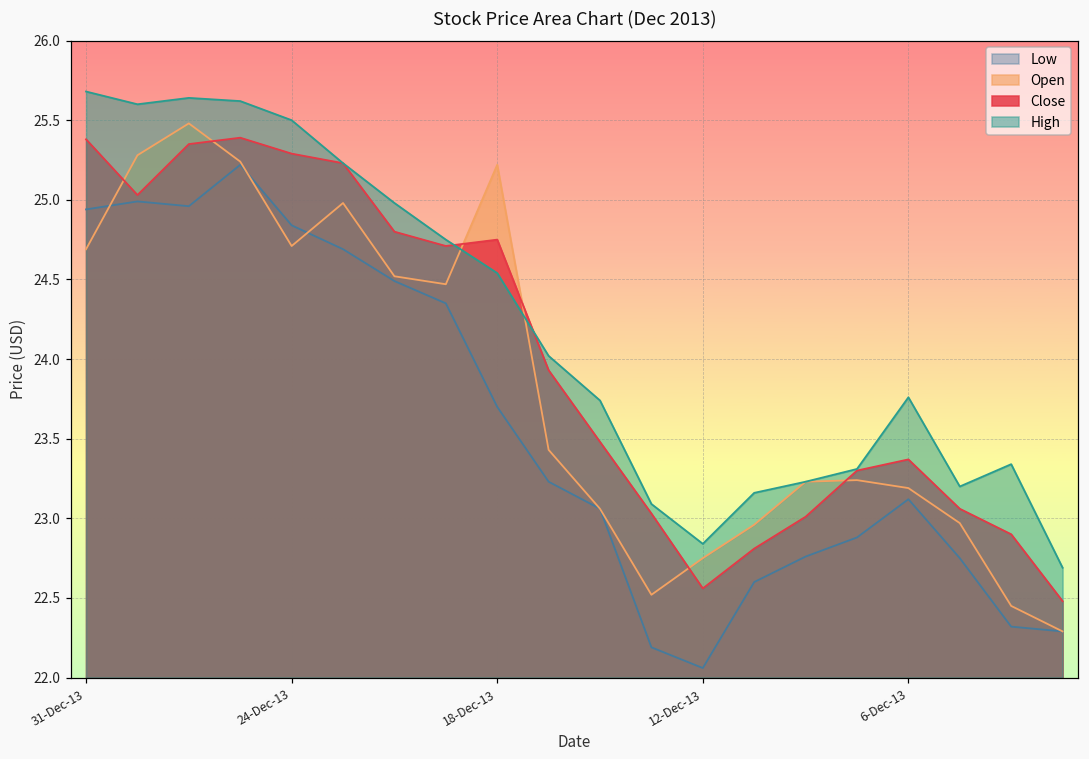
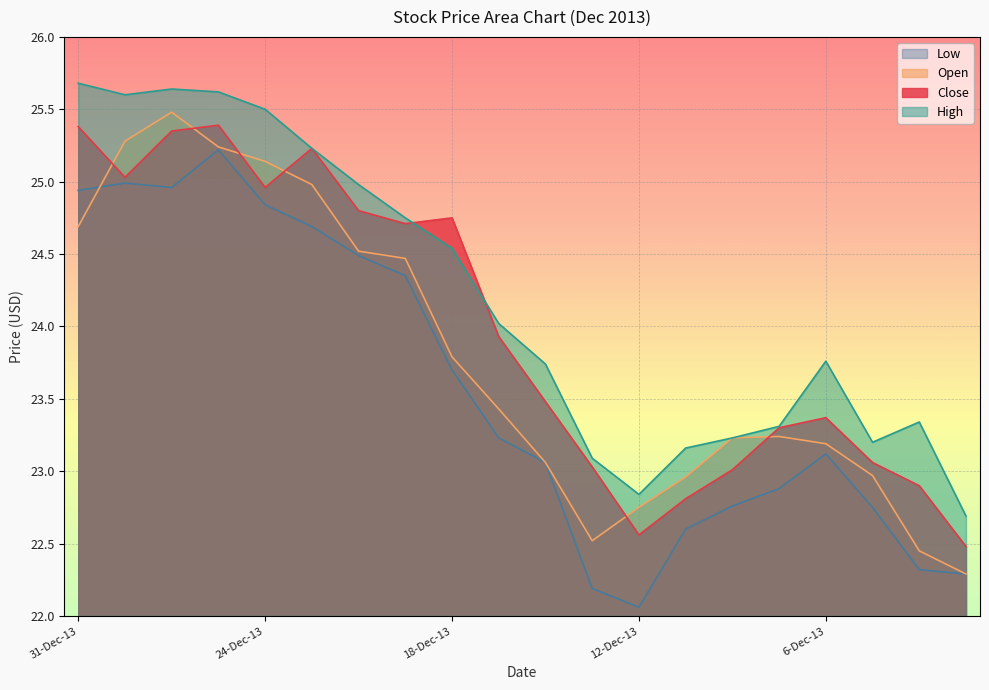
  {
    "Open": {
      "31-Dec-13": 24.69,
-     "24-Dec-13": 24.71,
-     "18-Dec-13": 25.22,
+     "24-Dec-13": 25.14,
+     "18-Dec-13": 23.79,
      "12-Dec-13": 22.75,
      "6-Dec-13": 23.19
    },
    "Close": {
      "31-Dec-13": 25.38,
-     "24-Dec-13": 25.29,
+     "24-Dec-13": 24.96,
      "18-Dec-13": 24.75,
      "12-Dec-13": 22.56,
      "6-Dec-13": 23.37
    }
  }
